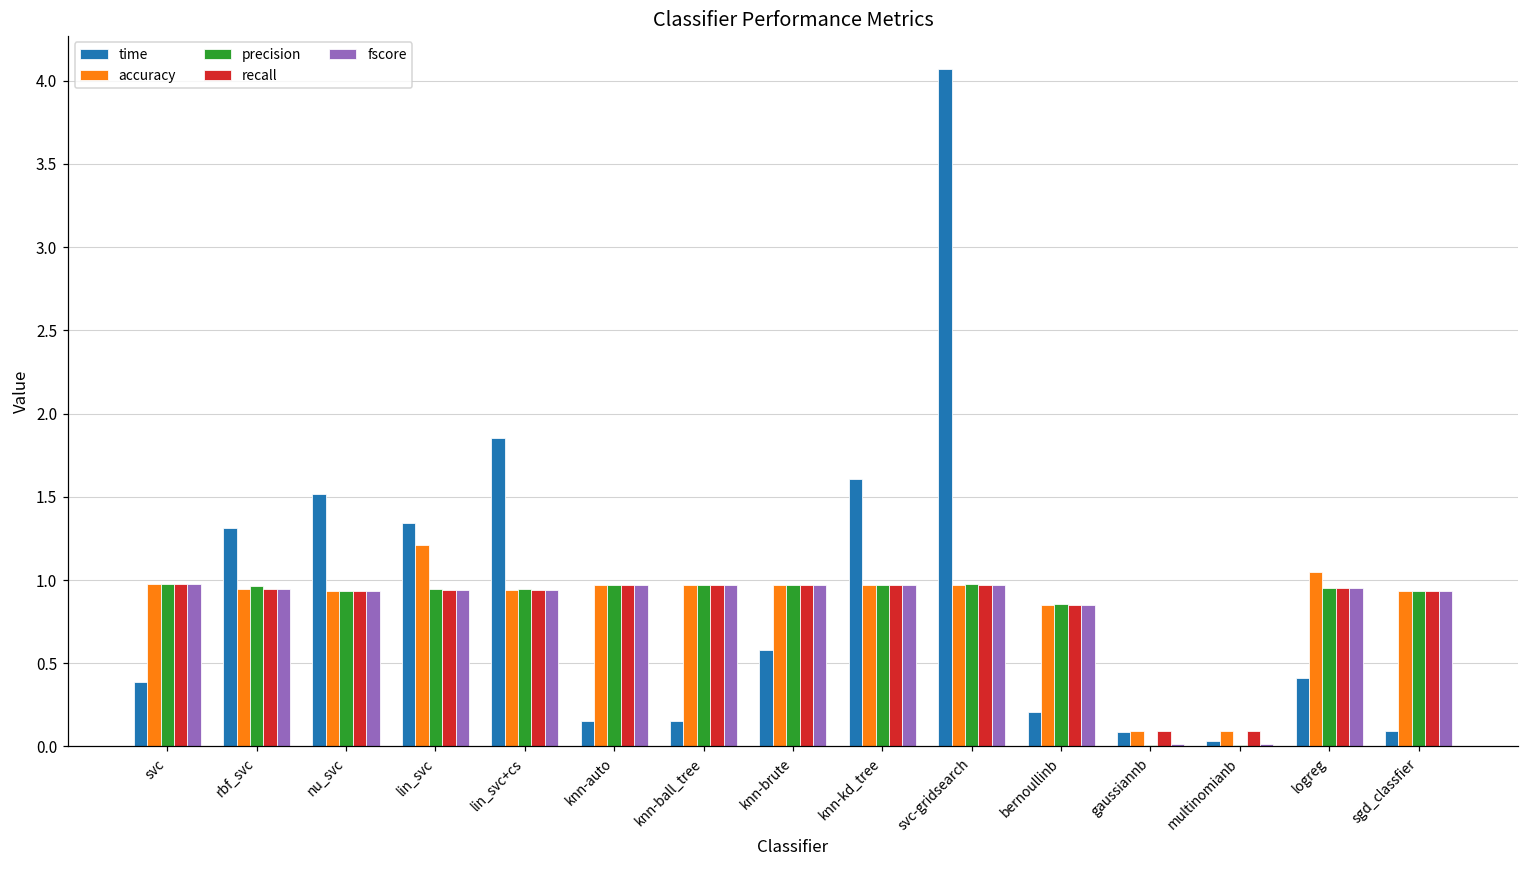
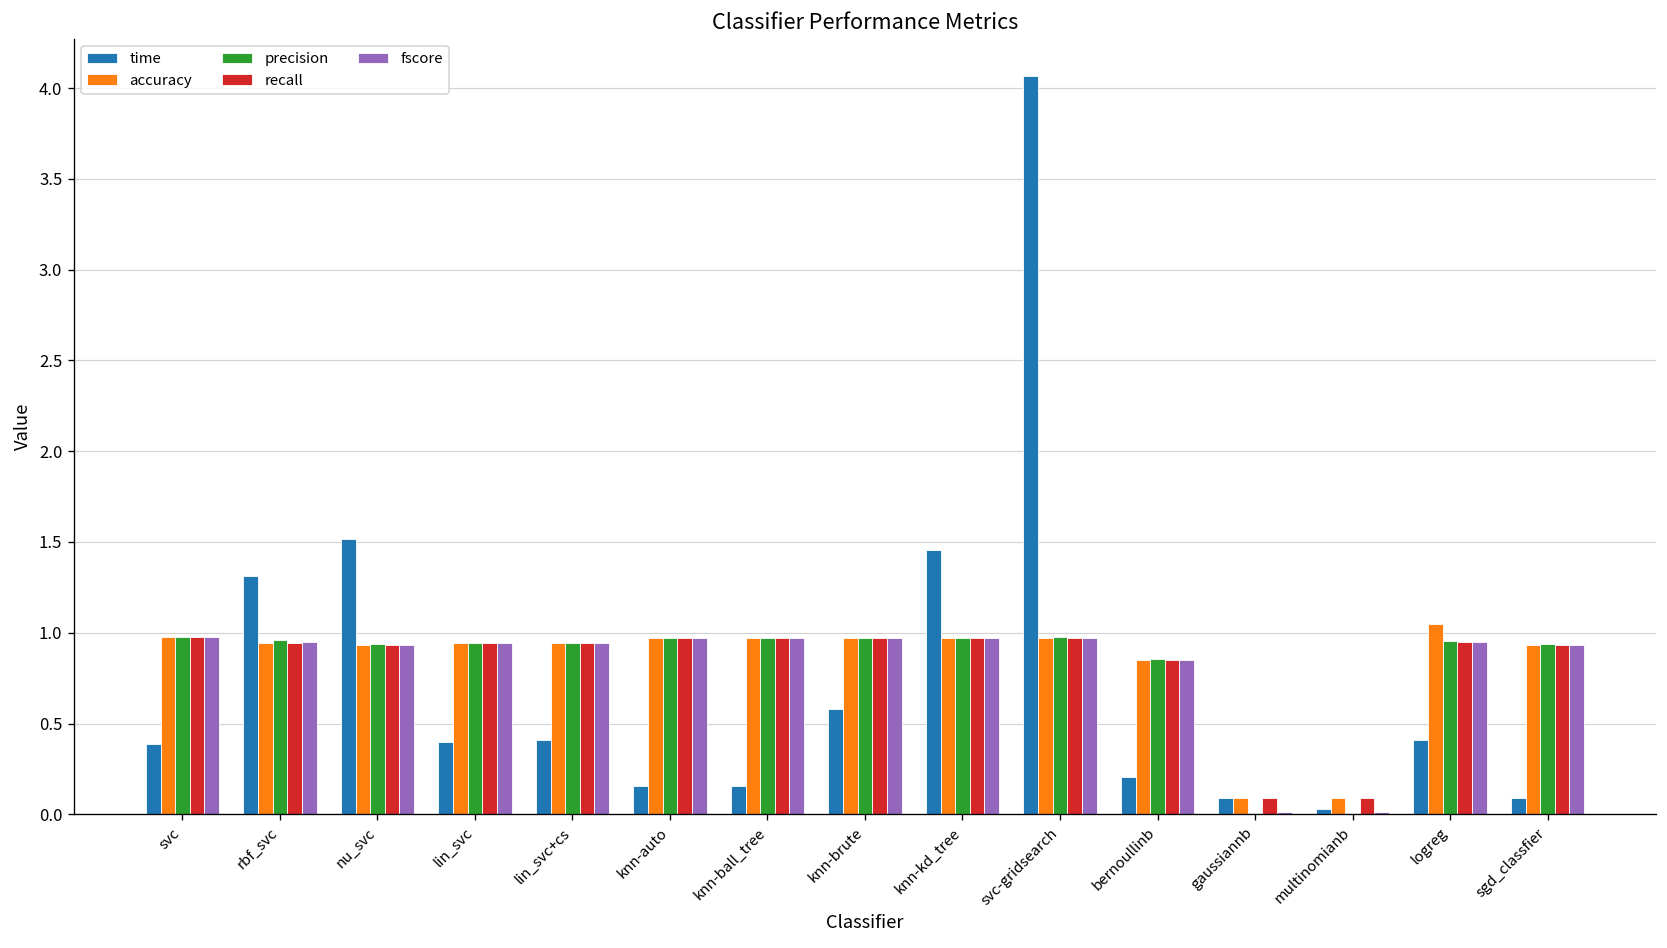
  {
    "time": {
      "svc": 0.39,
      "rbf_svc": 1.31,
      "nu_svc": 1.52,
-     "lin_svc": 1.34,
-     "lin_svc+cs": 1.86,
+     "lin_svc": 0.40,
+     "lin_svc+cs": 0.41,
      "knn-auto": 0.16,
      "knn-ball_tree": 0.16,
      "knn-brute": 0.58,
-     "knn-kd_tree": 1.61,
+     "knn-kd_tree": 1.46,
      "svc-gridsearch": 4.07,
      "bernoullinb": 0.21,
      "gaussiannb": 0.09,
      "multinomianb": 0.03,
      "logreg": 0.41,
      "sgd_classfier": 0.09
    },
    "accuracy": {
      "svc": 0.97,
      "rbf_svc": 0.94,
      "nu_svc": 0.93,
-     "lin_svc": 1.21,
+     "lin_svc": 0.94,
      "lin_svc+cs": 0.94,
      "knn-auto": 0.97,
      "knn-ball_tree": 0.97,
      "knn-brute": 0.97,
      "knn-kd_tree": 0.97,
      "svc-gridsearch": 0.97,
      "bernoullinb": 0.85,
      "gaussiannb": 0.09,
      "multinomianb": 0.09,
      "logreg": 1.05,
      "sgd_classfier": 0.93
    },
    "precision": {
      "svc": 0.98,
      "rbf_svc": 0.96,
      "nu_svc": 0.94,
      "lin_svc": 0.95,
      "lin_svc+cs": 0.95,
      "knn-auto": 0.97,
      "knn-ball_tree": 0.97,
      "knn-brute": 0.97,
      "knn-kd_tree": 0.97,
      "svc-gridsearch": 0.97,
      "bernoullinb": 0.86,
      "logreg": 0.95,
      "sgd_classfier": 0.94
    },
    "recall": {
      "svc": 0.97,
      "rbf_svc": 0.94,
      "nu_svc": 0.93,
      "lin_svc": 0.94,
      "lin_svc+cs": 0.94,
      "knn-auto": 0.97,
      "knn-ball_tree": 0.97,
      "knn-brute": 0.97,
      "knn-kd_tree": 0.97,
      "svc-gridsearch": 0.97,
      "bernoullinb": 0.85,
      "gaussiannb": 0.09,
      "multinomianb": 0.09,
      "logreg": 0.95,
      "sgd_classfier": 0.93
    },
    "fscore": {
      "svc": 0.97,
      "rbf_svc": 0.95,
      "nu_svc": 0.93,
      "lin_svc": 0.94,
      "lin_svc+cs": 0.94,
      "knn-auto": 0.97,
      "knn-ball_tree": 0.97,
      "knn-brute": 0.97,
      "knn-kd_tree": 0.97,
      "svc-gridsearch": 0.97,
      "bernoullinb": 0.85,
      "logreg": 0.95,
      "sgd_classfier": 0.93
    }
  }
